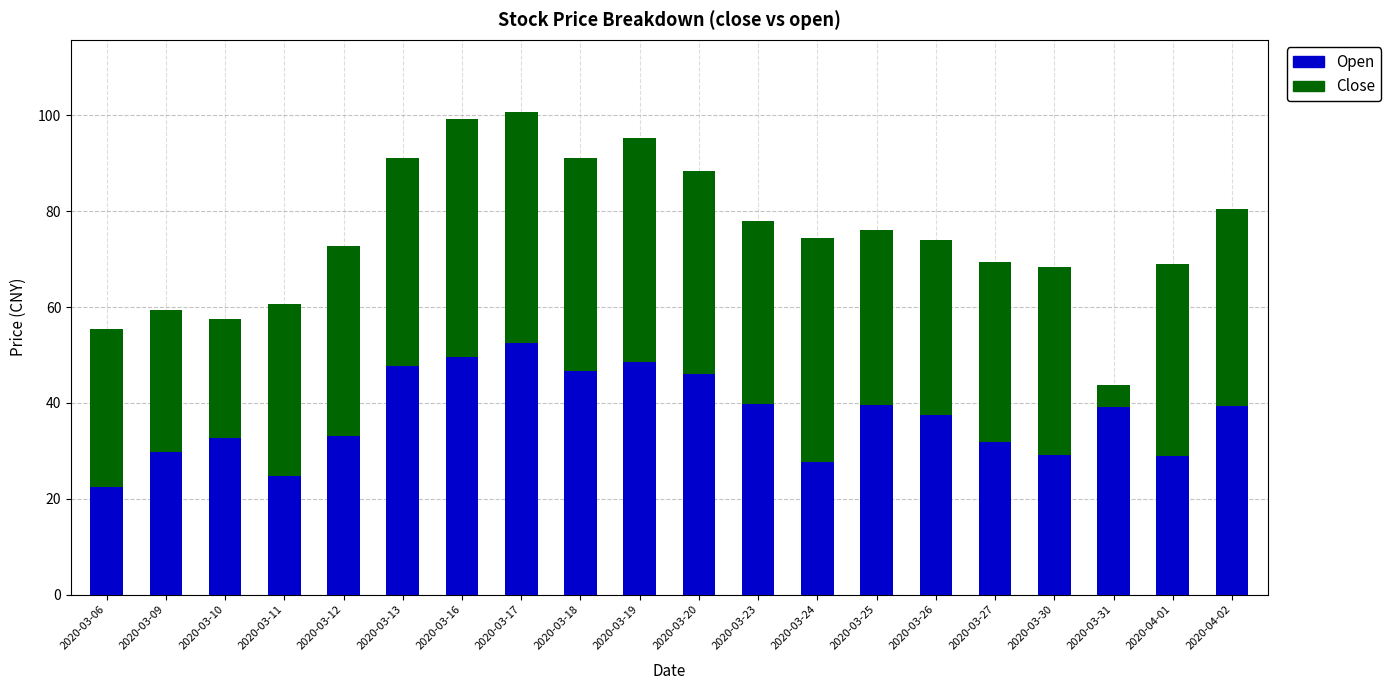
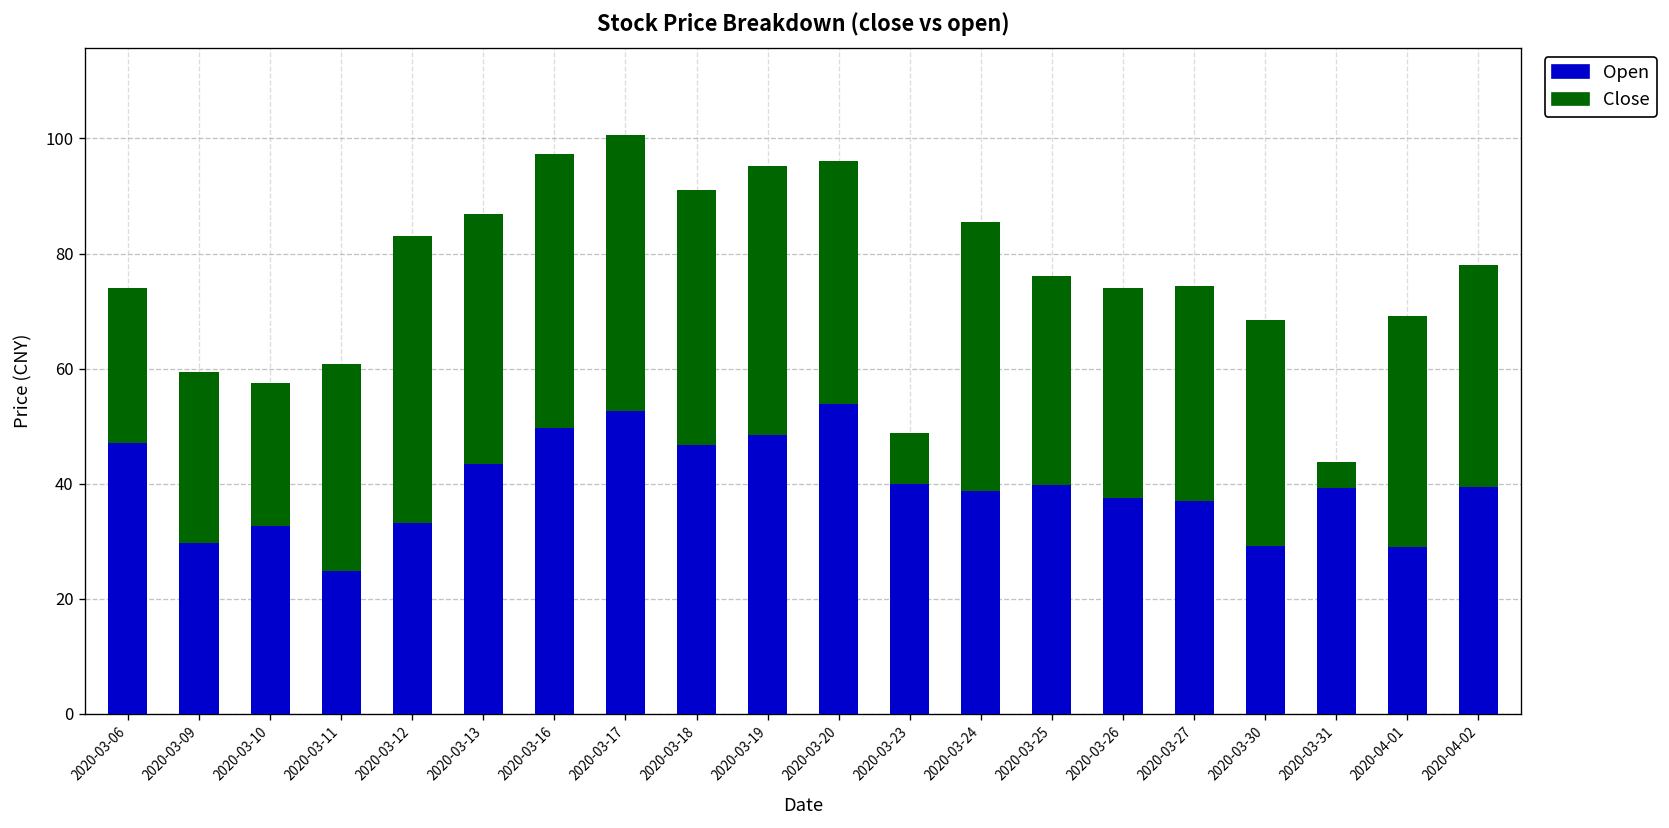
  {
    "Open": {
-     "2020-03-06": 22,
+     "2020-03-06": 47,
      "2020-03-09": 30,
      "2020-03-10": 33,
      "2020-03-11": 25,
      "2020-03-12": 33,
-     "2020-03-13": 48,
+     "2020-03-13": 43,
      "2020-03-16": 50,
      "2020-03-17": 53,
      "2020-03-18": 47,
      "2020-03-19": 49,
-     "2020-03-20": 46,
+     "2020-03-20": 54,
      "2020-03-23": 40,
-     "2020-03-24": 28,
+     "2020-03-24": 39,
      "2020-03-25": 40,
      "2020-03-26": 37,
-     "2020-03-27": 32,
+     "2020-03-27": 37,
      "2020-03-30": 29,
      "2020-03-31": 39,
      "2020-04-01": 29,
      "2020-04-02": 39
    },
    "Close": {
-     "2020-03-06": 33,
+     "2020-03-06": 27,
      "2020-03-09": 30,
      "2020-03-10": 25,
      "2020-03-11": 36,
-     "2020-03-12": 40,
+     "2020-03-12": 50,
      "2020-03-13": 43,
-     "2020-03-16": 50,
+     "2020-03-16": 48,
      "2020-03-17": 48,
      "2020-03-18": 44,
      "2020-03-19": 47,
      "2020-03-20": 42,
-     "2020-03-23": 38,
+     "2020-03-23": 9,
      "2020-03-24": 47,
      "2020-03-25": 36,
      "2020-03-26": 37,
      "2020-03-27": 38,
      "2020-03-30": 39,
      "2020-03-31": 5,
      "2020-04-01": 40,
-     "2020-04-02": 41
+     "2020-04-02": 39
    }
  }
